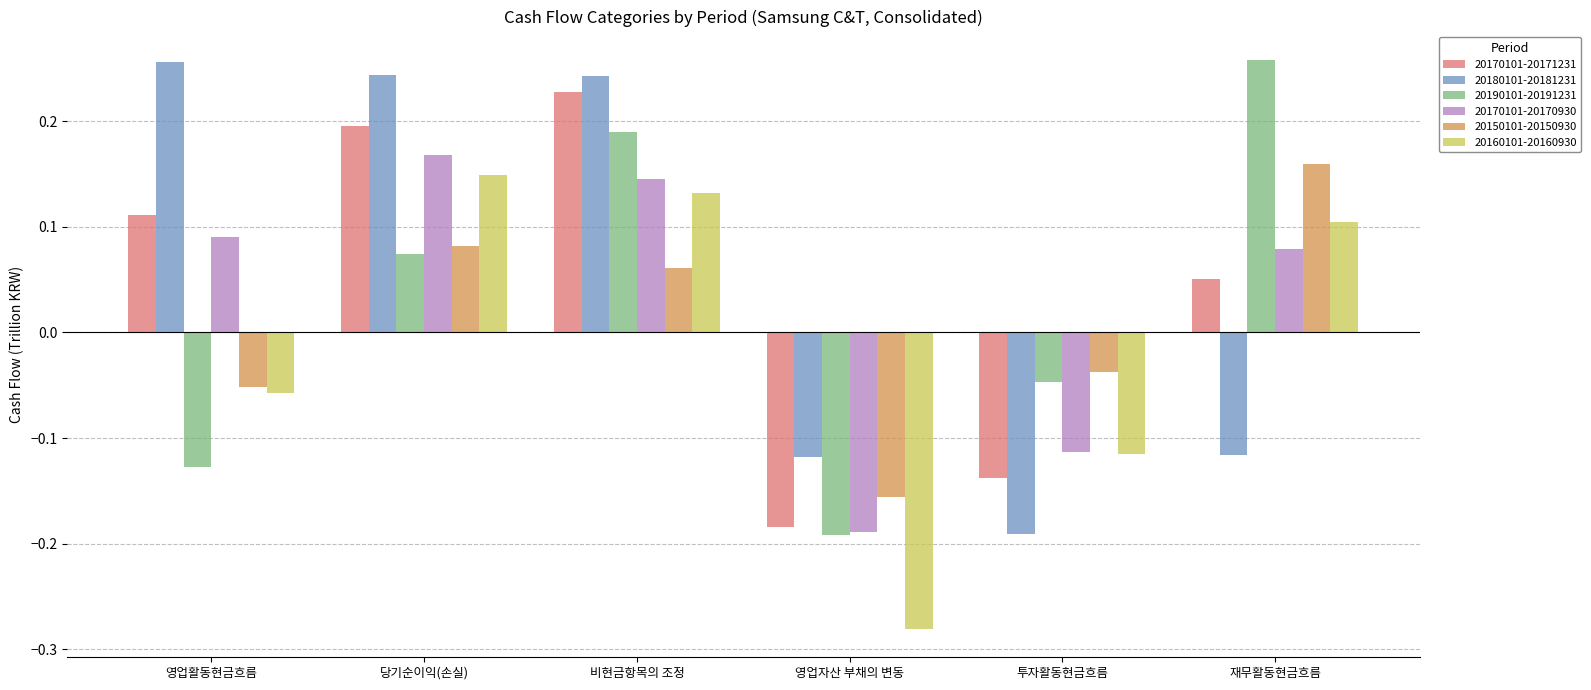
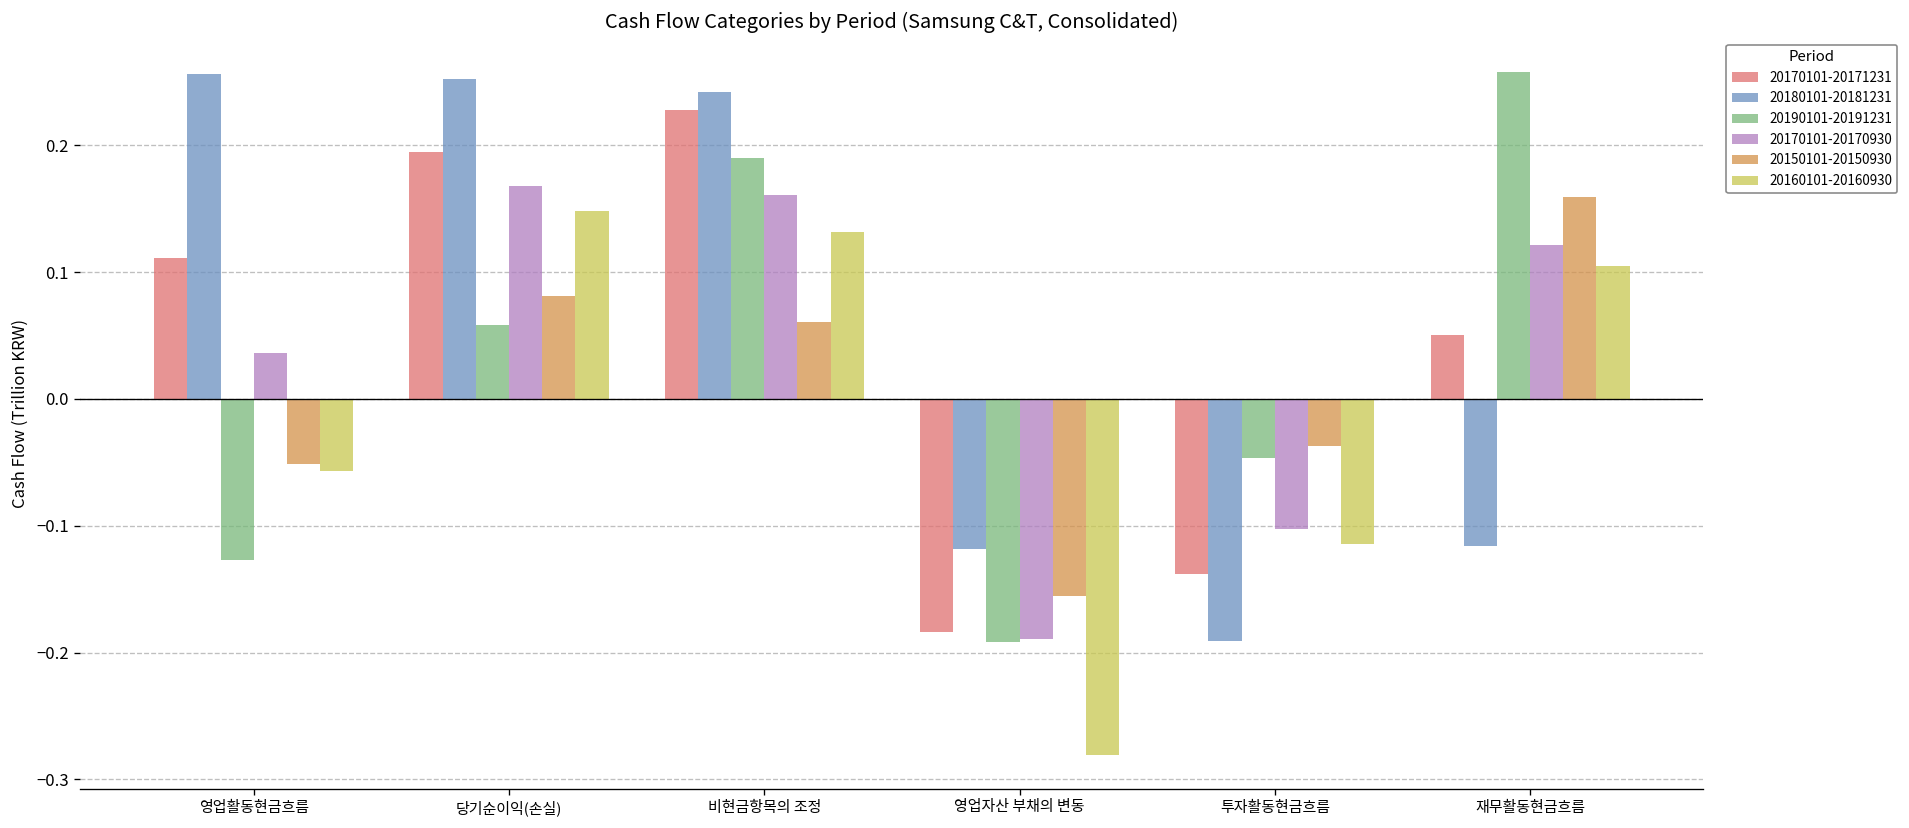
  {
    "20180101-20181231": {
      "영업활동현금흐름": 0.256,
-     "당기순이익(손실)": 0.244,
+     "당기순이익(손실)": 0.253,
      "비현금항목의 조정": 0.242,
      "영업자산 부채의 변동": -0.118,
      "투자활동현금흐름": -0.191,
      "재무활동현금흐름": -0.116
    },
    "20190101-20191231": {
      "영업활동현금흐름": -0.127,
-     "당기순이익(손실)": 0.074,
+     "당기순이익(손실)": 0.058,
      "비현금항목의 조정": 0.190,
      "영업자산 부채의 변동": -0.192,
      "투자활동현금흐름": -0.047,
      "재무활동현금흐름": 0.258
    },
    "20170101-20170930": {
-     "영업활동현금흐름": 0.090,
+     "영업활동현금흐름": 0.036,
      "당기순이익(손실)": 0.168,
-     "비현금항목의 조정": 0.145,
+     "비현금항목의 조정": 0.161,
      "영업자산 부채의 변동": -0.189,
-     "투자활동현금흐름": -0.113,
-     "재무활동현금흐름": 0.079
+     "투자활동현금흐름": -0.103,
+     "재무활동현금흐름": 0.121
    }
  }
